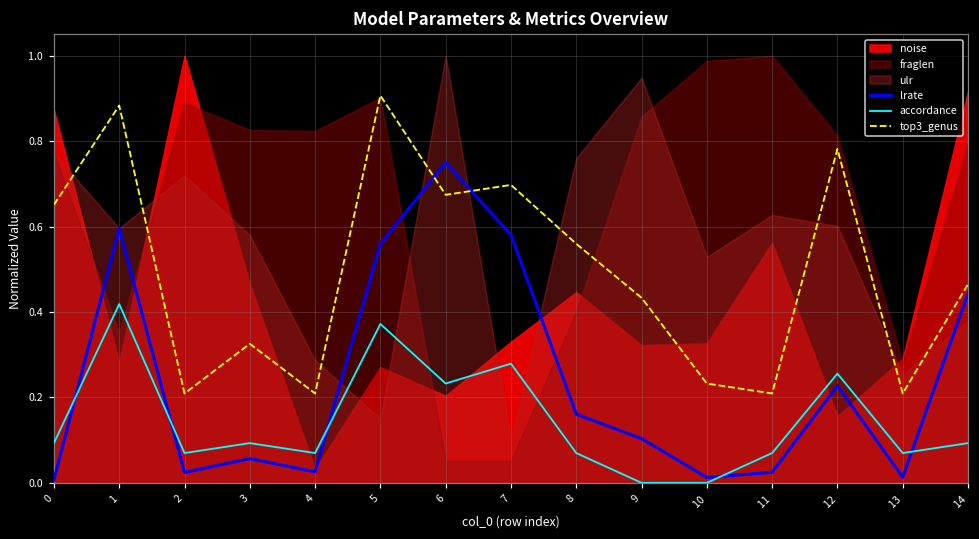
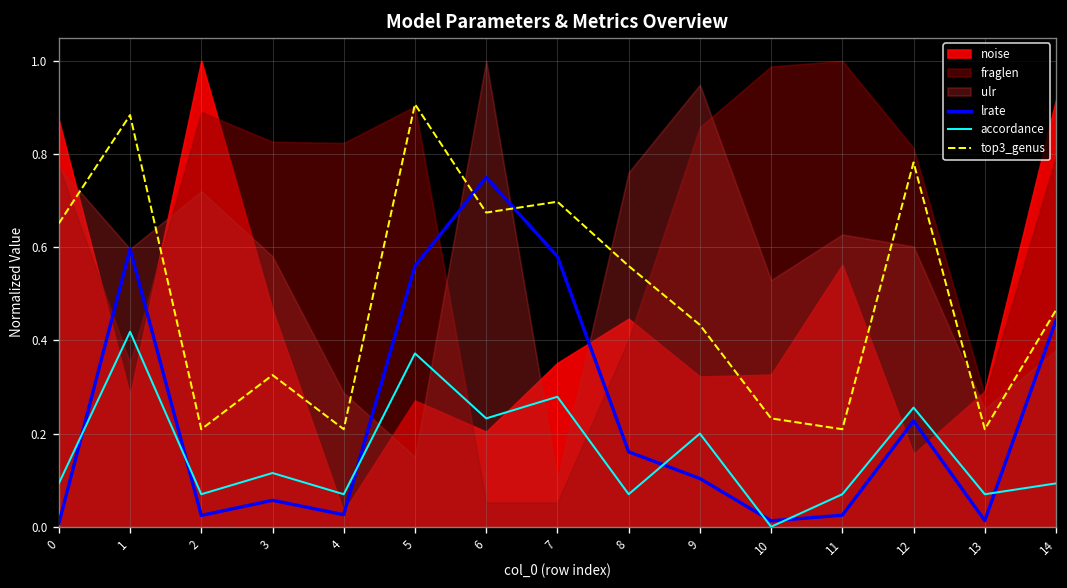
  {
    "lrate": {
      "0": 0.01,
      "2": 0.02,
      "3": 0.06,
      "5": 0.56,
      "6": 0.75,
      "7": 0.58,
      "8": 0.16,
      "9": 0.10,
      "10": 0.01,
      "11": 0.02,
      "12": 0.23,
      "13": 0.01,
      "14": 0.44
    },
    "noise": {
      "0": 0.87,
      "1": 0.28,
      "2": 1.00,
      "3": 0.47,
      "5": 0.27,
      "6": 0.20,
-     "7": 0.33,
+     "7": 0.35,
      "8": 0.45,
      "9": 0.32,
      "10": 0.33,
      "11": 0.56,
      "12": 0.16,
      "13": 0.29,
      "14": 0.92
    },
    "accordance": {
      "0": 0.09,
      "1": 0.42,
      "2": 0.07,
-     "3": 0.09,
+     "3": 0.12,
      "4": 0.07,
      "5": 0.37,
      "6": 0.23,
      "7": 0.28,
      "8": 0.07,
-     "9": 0.0,
+     "9": 0.2,
      "10": 0.00,
      "11": 0.07,
      "12": 0.26,
      "13": 0.07,
      "14": 0.09
    },
    "top3_genus": {
      "0": 0.65,
      "1": 0.88,
      "2": 0.21,
      "3": 0.33,
      "4": 0.21,
      "6": 0.67,
      "7": 0.70,
      "8": 0.56,
      "9": 0.43,
      "10": 0.23,
      "11": 0.21,
      "12": 0.78,
      "13": 0.21,
      "14": 0.47
    }
  }
